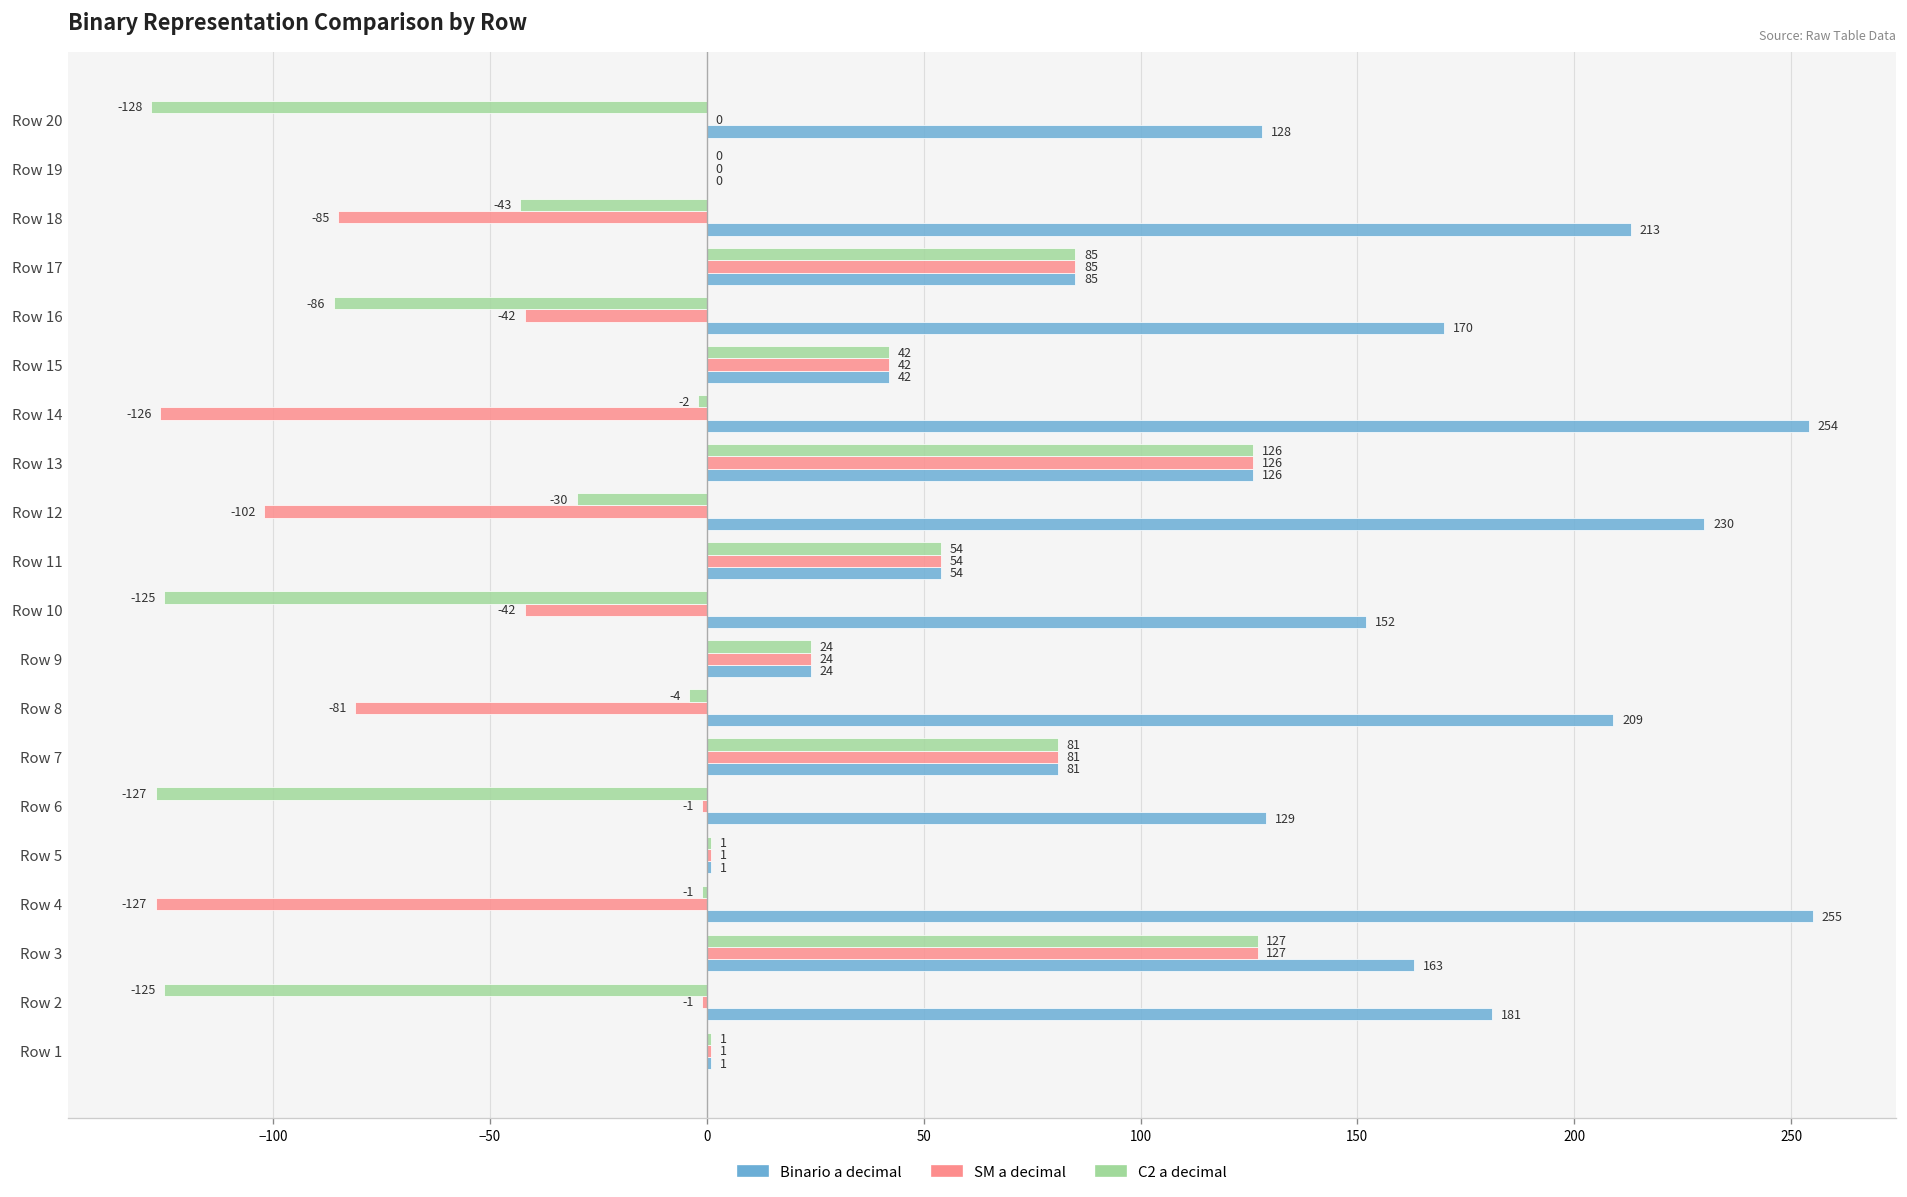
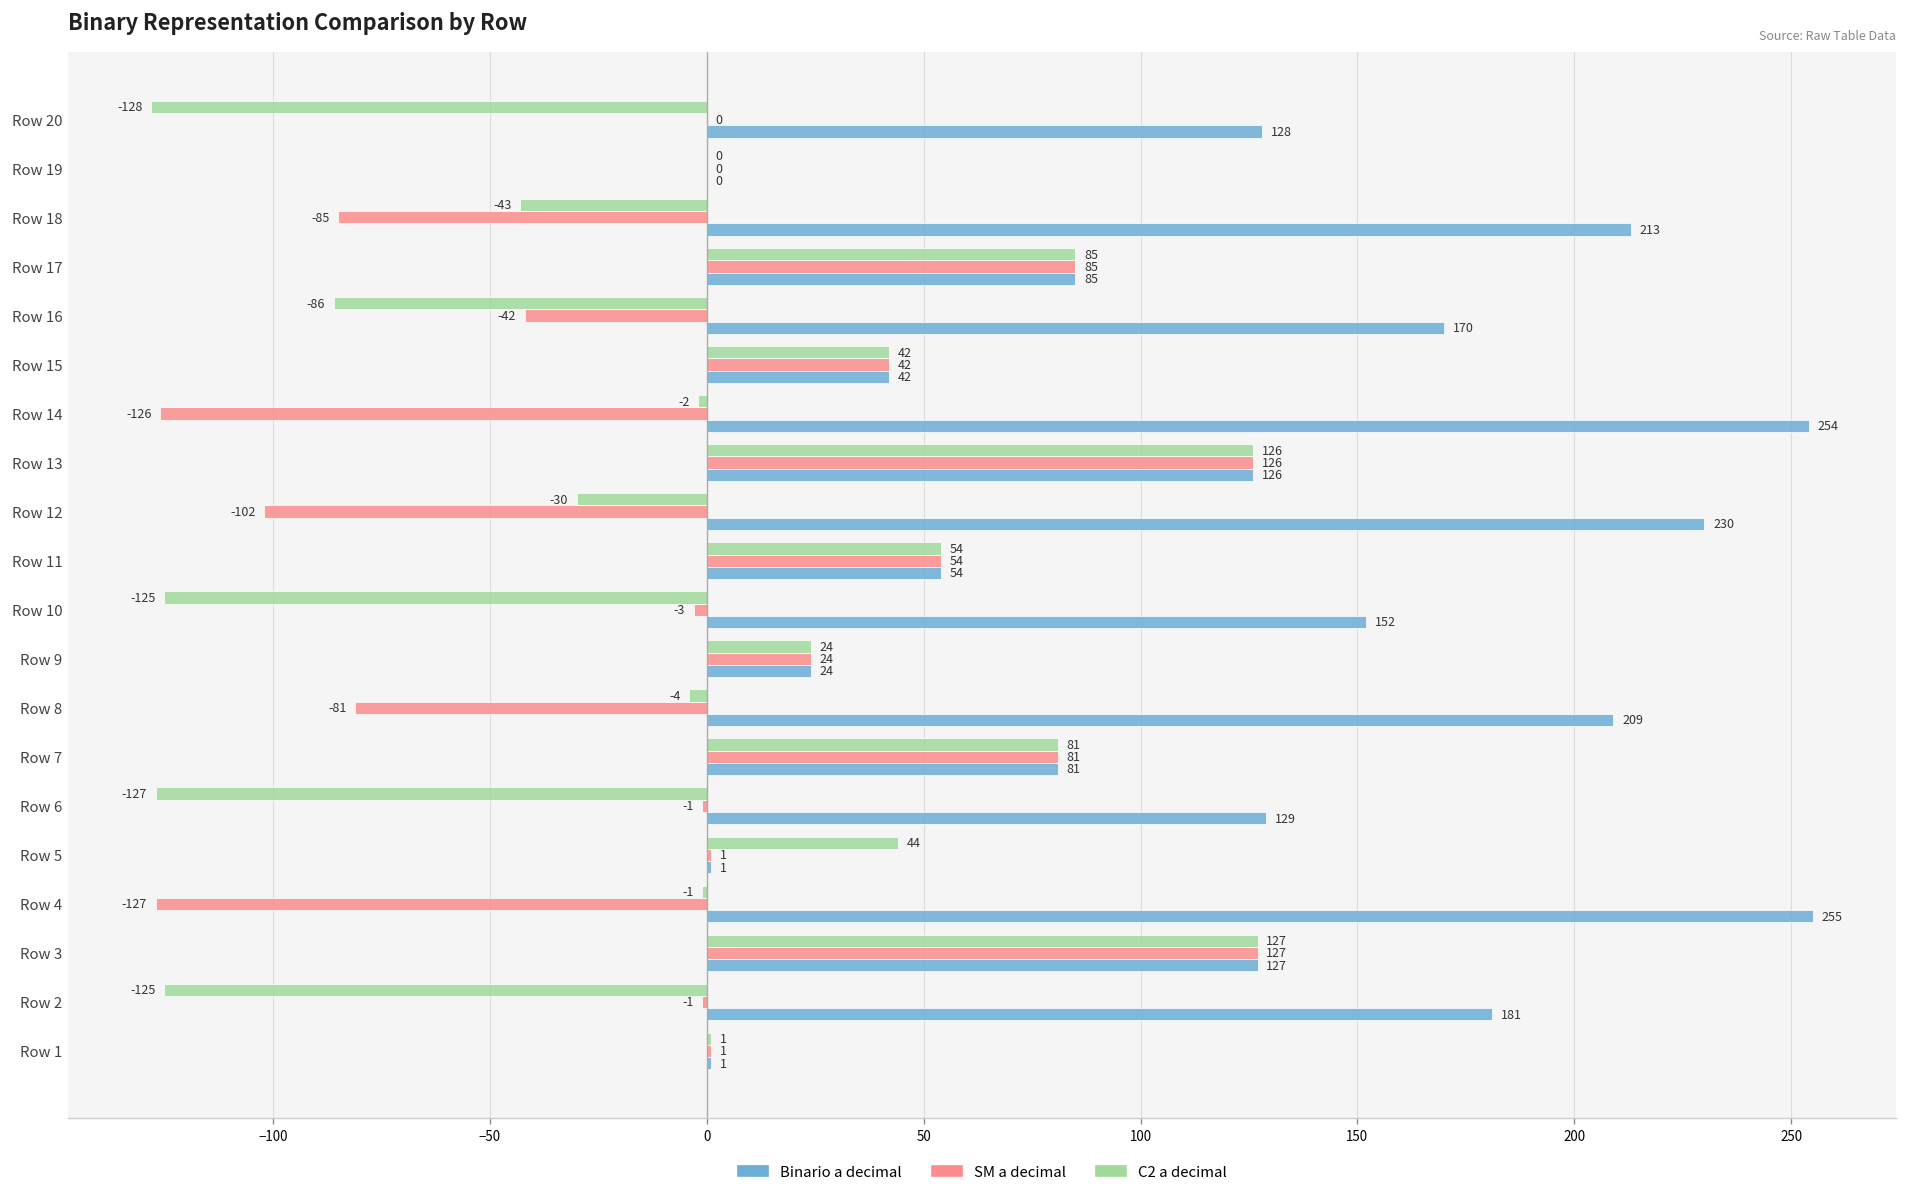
  {
    "Binario a decimal": {
      "Row 20": 128,
      "Row 19": 0,
      "Row 18": 213,
      "Row 17": 85,
      "Row 16": 170,
      "Row 15": 42,
      "Row 14": 254,
      "Row 13": 126,
      "Row 12": 230,
      "Row 11": 54,
      "Row 10": 152,
      "Row 9": 24,
      "Row 8": 209,
      "Row 7": 81,
      "Row 6": 129,
      "Row 5": 1,
      "Row 4": 255,
-     "Row 3": 163,
+     "Row 3": 127,
      "Row 2": 181,
      "Row 1": 1
    },
    "SM a decimal": {
      "Row 20": 0,
      "Row 19": 0,
      "Row 18": -85,
      "Row 17": 85,
      "Row 16": -42,
      "Row 15": 42,
      "Row 14": -126,
      "Row 13": 126,
      "Row 12": -102,
      "Row 11": 54,
-     "Row 10": -42,
+     "Row 10": -3,
      "Row 9": 24,
      "Row 8": -81,
      "Row 7": 81,
      "Row 6": -1,
      "Row 5": 1,
      "Row 4": -127,
      "Row 3": 127,
      "Row 2": -1,
      "Row 1": 1
    },
    "C2 a decimal": {
      "Row 20": -128,
      "Row 19": 0,
      "Row 18": -43,
      "Row 17": 85,
      "Row 16": -86,
      "Row 15": 42,
      "Row 14": -2,
      "Row 13": 126,
      "Row 12": -30,
      "Row 11": 54,
      "Row 10": -125,
      "Row 9": 24,
      "Row 8": -4,
      "Row 7": 81,
      "Row 6": -127,
-     "Row 5": 1,
+     "Row 5": 44,
      "Row 4": -1,
      "Row 3": 127,
      "Row 2": -125,
      "Row 1": 1
    }
  }
